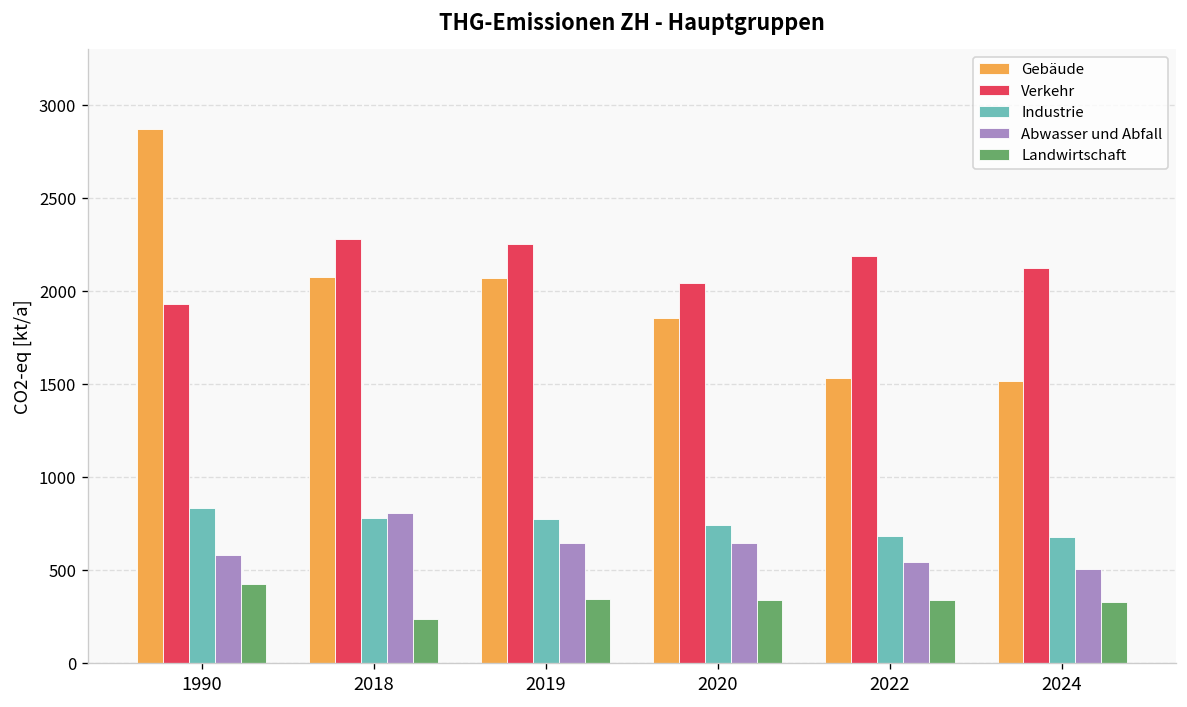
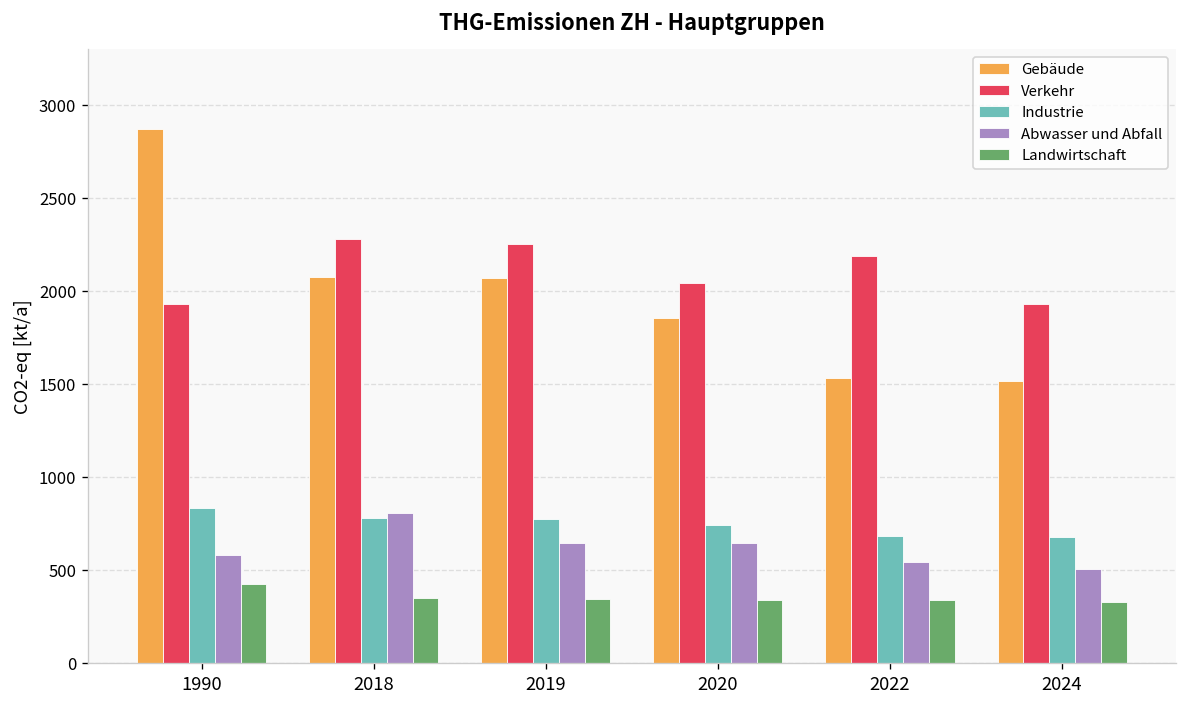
  {
    "Gebäude": {
      "1990": 2870,
      "2018": 2080,
      "2019": 2070,
      "2020": 1850,
      "2022": 1530,
      "2024": 1510
    },
    "Verkehr": {
      "1990": 1930,
      "2018": 2280,
      "2019": 2250,
      "2020": 2040,
      "2022": 2190,
-     "2024": 2120
+     "2024": 1930
    },
    "Industrie": {
      "1990": 840,
      "2018": 780,
      "2019": 770,
      "2020": 740,
      "2022": 680,
      "2024": 680
    },
    "Abwasser und Abfall": {
      "1990": 580,
      "2018": 810,
      "2019": 640,
      "2020": 640,
      "2022": 540,
      "2024": 510
    },
    "Landwirtschaft": {
      "1990": 420,
-     "2018": 240,
+     "2018": 350,
      "2019": 340,
      "2020": 340,
      "2022": 340,
      "2024": 330
    }
  }
